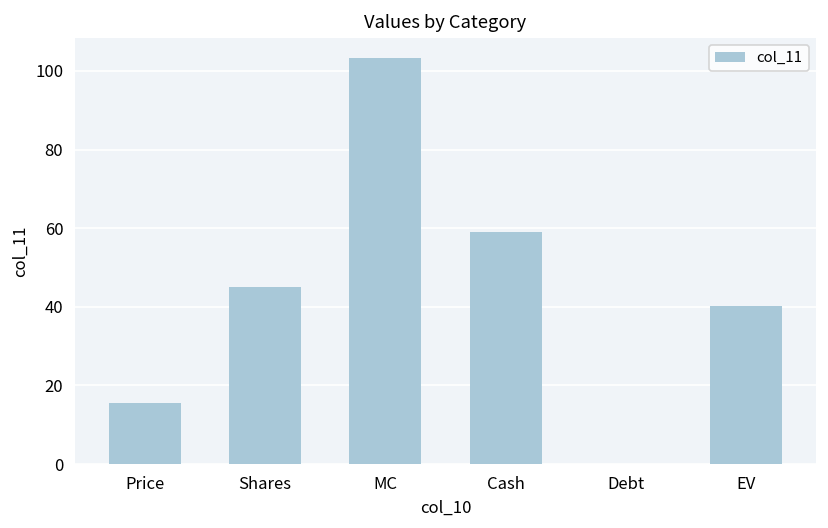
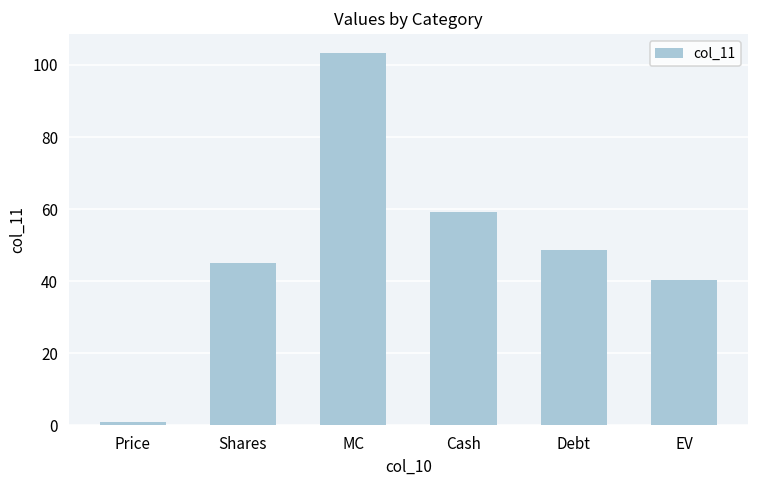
  {
-   "Price": 15,
+   "Price": 1,
    "Shares": 45,
    "MC": 103,
    "Cash": 59,
-   "Debt": 0,
+   "Debt": 49,
    "EV": 40
  }
